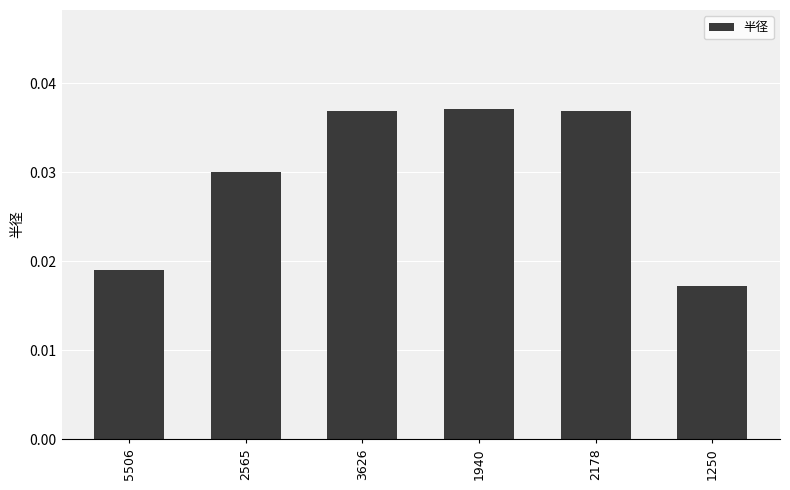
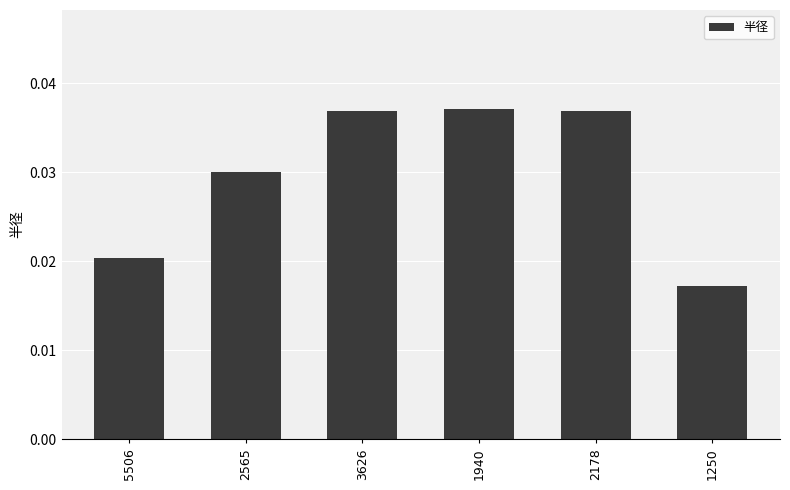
  {
-   "5506": 0.019,
+   "5506": 0.020,
    "2565": 0.030,
    "3626": 0.037,
    "1940": 0.037,
    "2178": 0.037,
    "1250": 0.017
  }
